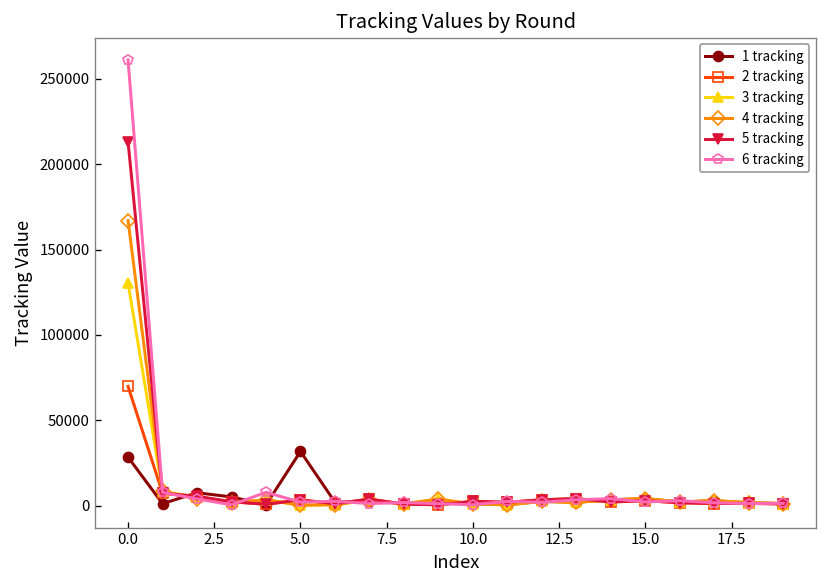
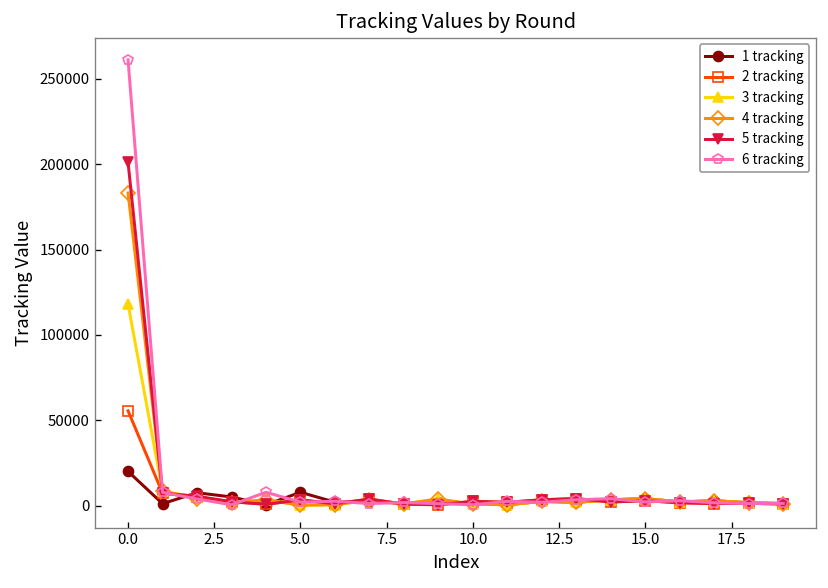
  {
    "1 tracking": {
-     "0.0": 28000,
-     "5.0": 32000
+     "0.0": 20000,
+     "5.0": 8000
    },
    "2 tracking": {
-     "0.0": 70000
+     "0.0": 56000
    },
    "3 tracking": {
-     "0.0": 130000
+     "0.0": 118000
    },
    "4 tracking": {
-     "0.0": 167000
+     "0.0": 183000
    },
    "5 tracking": {
-     "0.0": 213000
+     "0.0": 201000
    },
    "6 tracking": {
      "0.0": 261000
    }
  }
